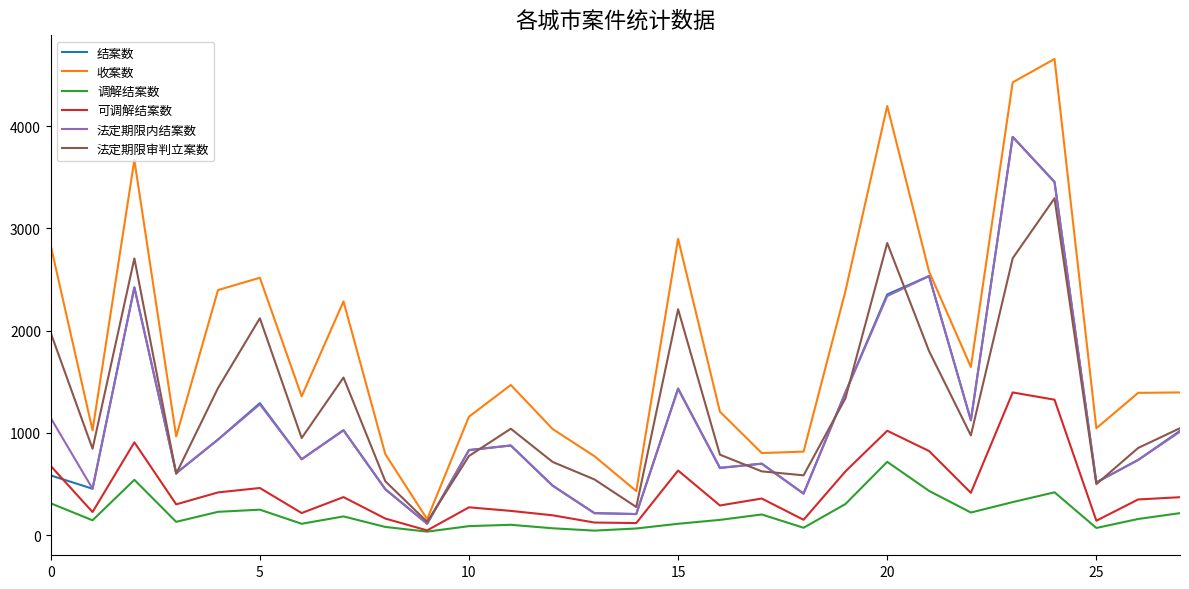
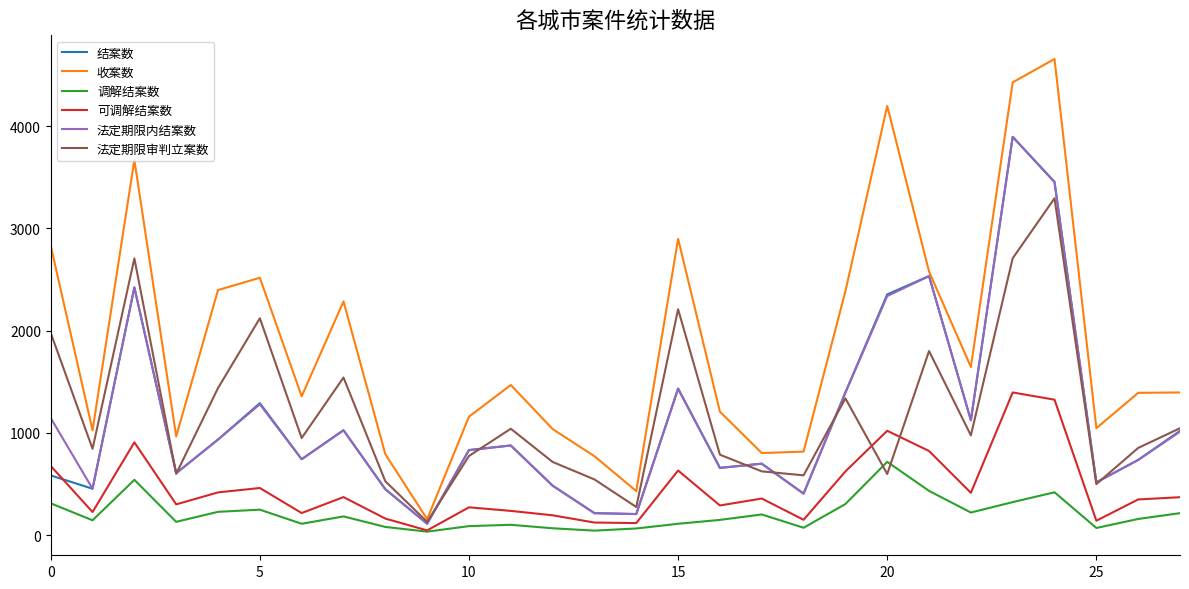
  {
    "结案数": {
      "0": 580
    },
    "收案数": {
      "0": 2830,
      "5": 2520,
      "10": 1160,
      "15": 2900,
      "20": 4200,
      "25": 1050
    },
    "调解结案数": {
      "0": 310,
      "5": 250,
      "10": 90,
      "15": 110,
      "20": 720,
      "25": 70
    },
    "可调解结案数": {
      "0": 680,
      "5": 460,
      "10": 270,
      "15": 630,
      "20": 1020,
      "25": 140
    },
    "法定期限内结案数": {
      "0": 1150
    },
    "法定期限审判立案数": {
      "0": 1980,
      "5": 2120,
      "10": 770,
      "15": 2210,
-     "20": 2860
+     "20": 600
    }
  }
